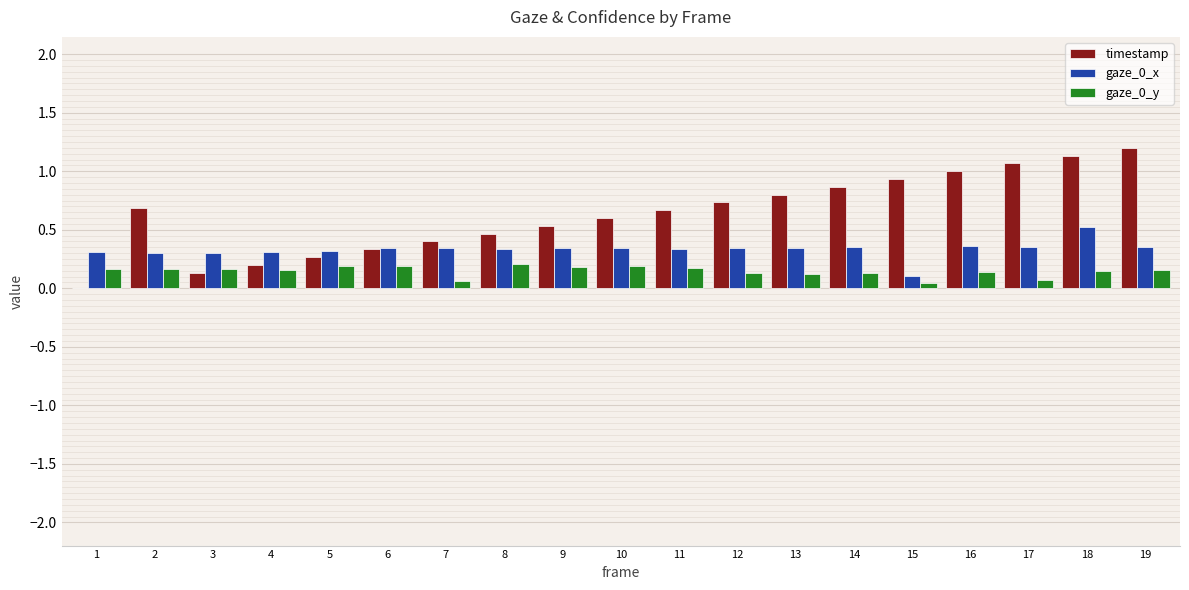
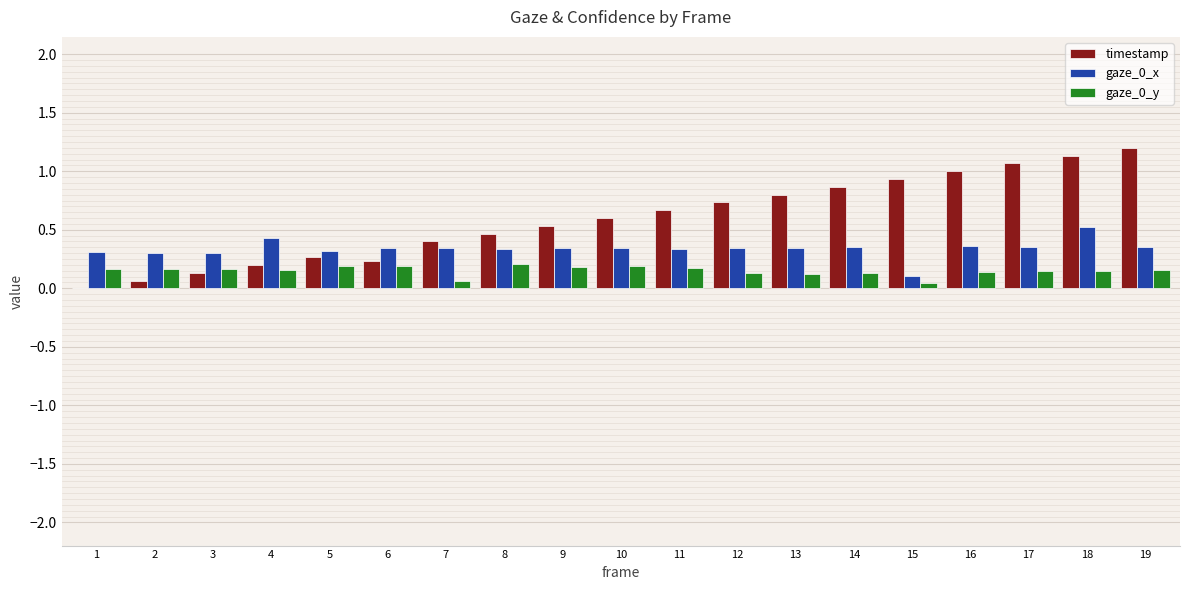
  {
    "timestamp": {
      "1": 0.00,
-     "2": 0.69,
+     "2": 0.07,
      "3": 0.13,
      "4": 0.20,
      "5": 0.27,
-     "6": 0.33,
+     "6": 0.23,
      "7": 0.40,
      "8": 0.47,
      "9": 0.53,
      "10": 0.60,
      "11": 0.67,
      "12": 0.73,
      "13": 0.80,
      "14": 0.87,
      "15": 0.93,
      "16": 1.00,
      "17": 1.07,
      "18": 1.13,
      "19": 1.20
    },
    "gaze_0_x": {
      "1": 0.31,
      "2": 0.30,
      "3": 0.30,
-     "4": 0.31,
+     "4": 0.43,
      "5": 0.32,
      "6": 0.34,
      "7": 0.35,
      "8": 0.33,
      "9": 0.34,
      "10": 0.34,
      "11": 0.34,
      "12": 0.35,
      "13": 0.34,
      "14": 0.35,
      "15": 0.10,
      "16": 0.36,
      "17": 0.36,
      "18": 0.52,
      "19": 0.35
    },
    "gaze_0_y": {
      "1": 0.17,
      "2": 0.16,
      "3": 0.17,
      "4": 0.16,
      "5": 0.19,
      "6": 0.19,
      "7": 0.06,
      "8": 0.20,
      "9": 0.18,
      "10": 0.19,
      "11": 0.18,
      "12": 0.13,
      "13": 0.12,
      "14": 0.13,
      "15": 0.05,
      "16": 0.14,
-     "17": 0.07,
+     "17": 0.15,
      "18": 0.15,
      "19": 0.15
    }
  }
